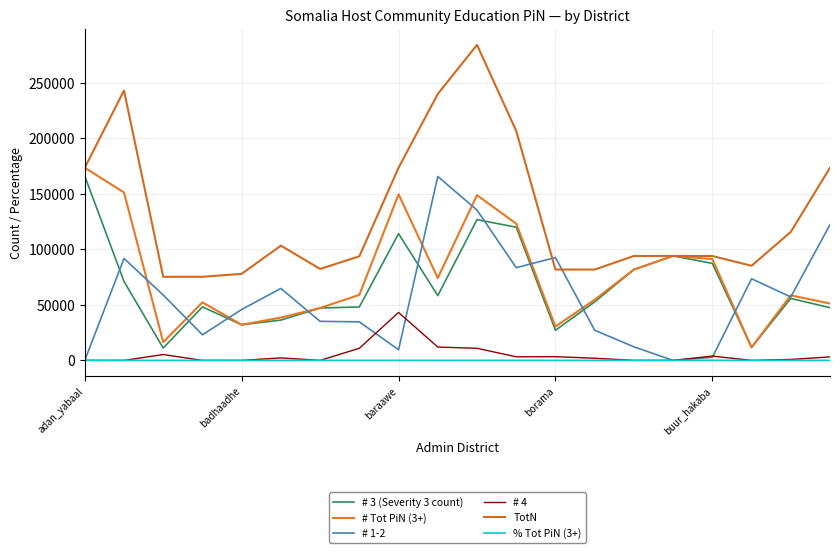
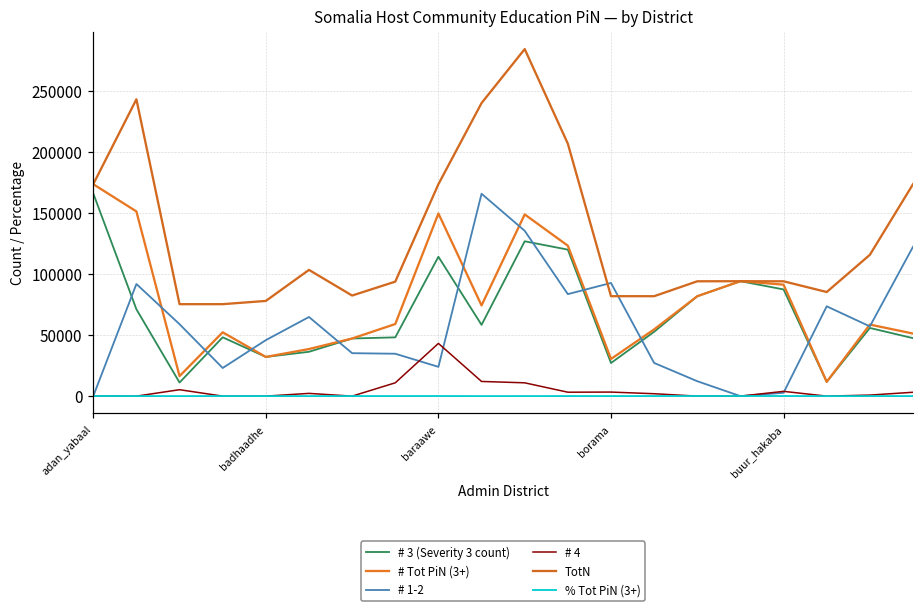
  {
    "# 3 (Severity 3 count)": {
      "adan_yabaal": 166000,
      "baraawe": 114000,
      "borama": 27000,
      "buur_hakaba": 87000
    },
    "# 1-2": {
      "badhaadhe": 46000,
-     "baraawe": 10000,
+     "baraawe": 24000,
      "borama": 93000
    },
    "# 4": {
      "baraawe": 43000,
      "borama": 3000
    },
    "% Tot PiN (3+)": {
      "baraawe": 0,
      "borama": 0,
      "buur_hakaba": 0
    }
  }
